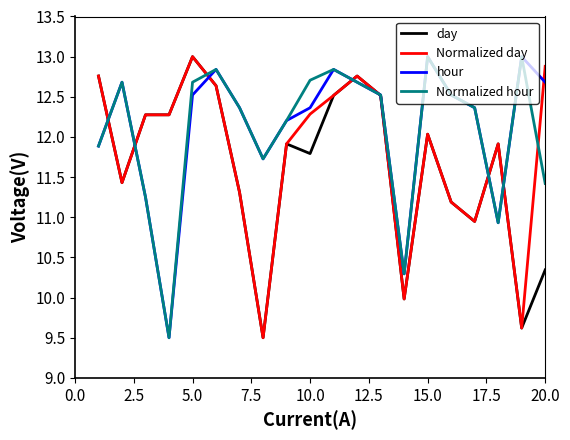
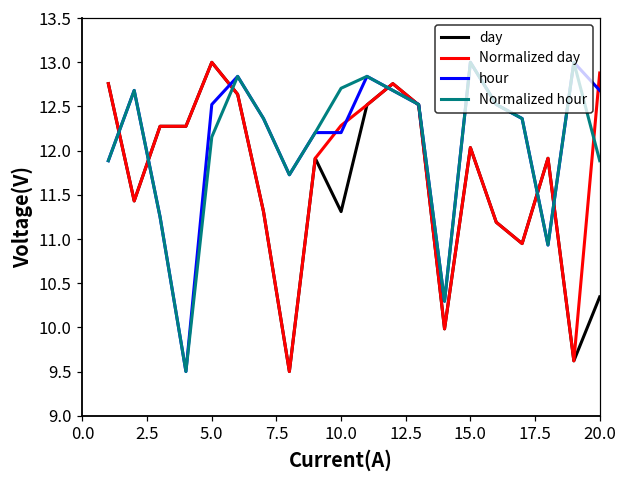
  {
    "day": {
-     "10.0": 11.8,
+     "10.0": 11.3,
      "20.0": 10.3
    },
    "Normalized day": {
      "10.0": 12.3,
      "20.0": 12.9
    },
    "hour": {
      "5.0": 12.5,
-     "10.0": 12.4,
+     "10.0": 12.2,
      "20.0": 12.7
    },
    "Normalized hour": {
-     "5.0": 12.7,
+     "5.0": 12.2,
      "10.0": 12.7,
-     "20.0": 11.4
+     "20.0": 11.9
    }
  }
